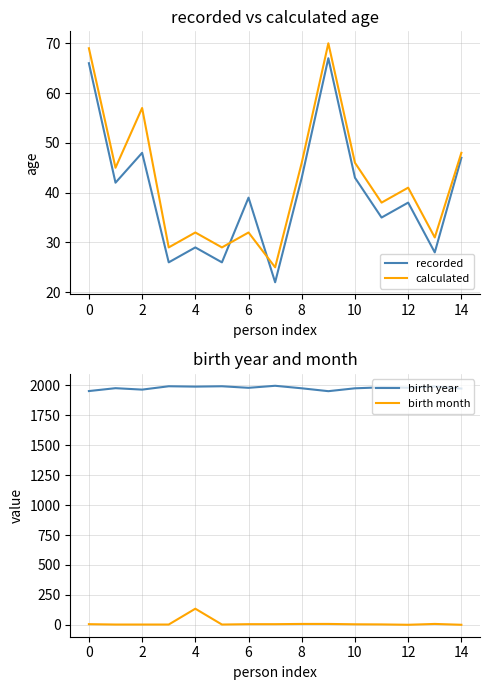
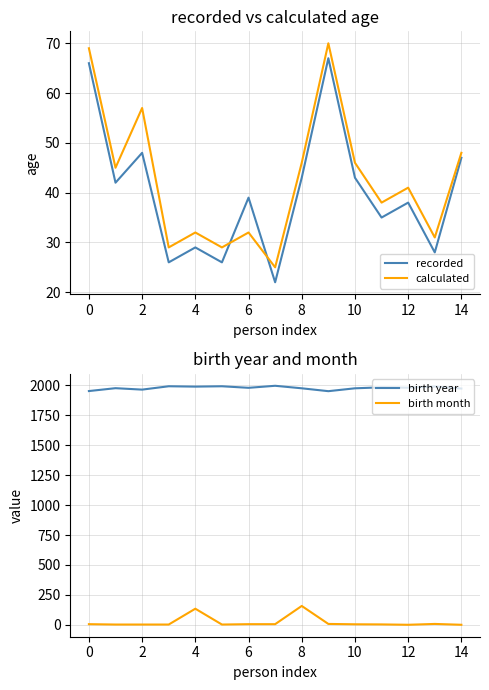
  {
    "recorded vs calculated age": {
      "recorded": {
        "0": 66,
        "2": 48,
        "4": 29,
        "6": 39,
        "8": 43,
        "10": 43,
        "12": 38,
        "14": 47
      },
      "calculated": {
        "0": 69,
        "2": 57,
        "4": 32,
        "6": 32,
        "8": 46,
        "10": 46,
        "12": 41,
        "14": 48
      }
    },
    "birth year and month": {
      "birth year": {
        "0": 1950,
        "2": 1960,
        "4": 1990,
        "6": 1980,
        "8": 1970,
        "10": 1970
      },
      "birth month": {
        "0": 10,
        "2": 0,
        "4": 140,
        "6": 10,
-       "8": 10,
+       "8": 160,
        "10": 10,
        "12": 0,
        "14": 0
      }
    }
  }
